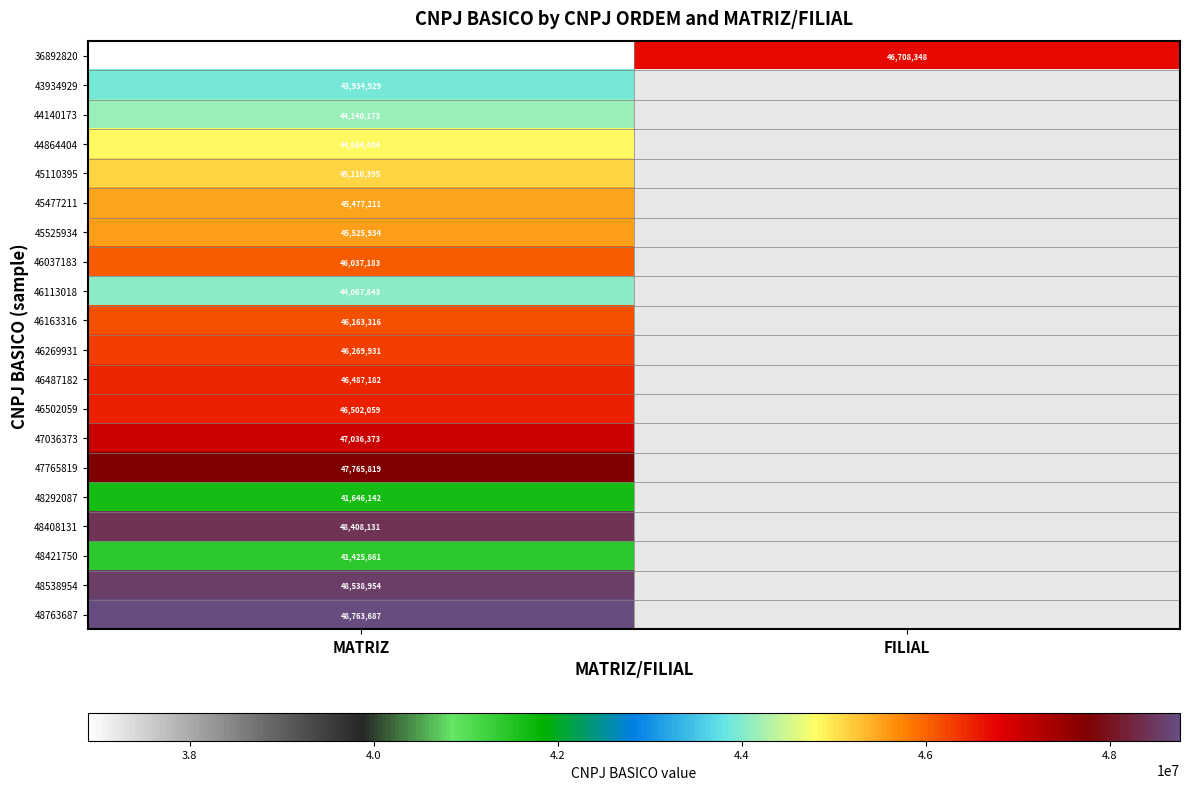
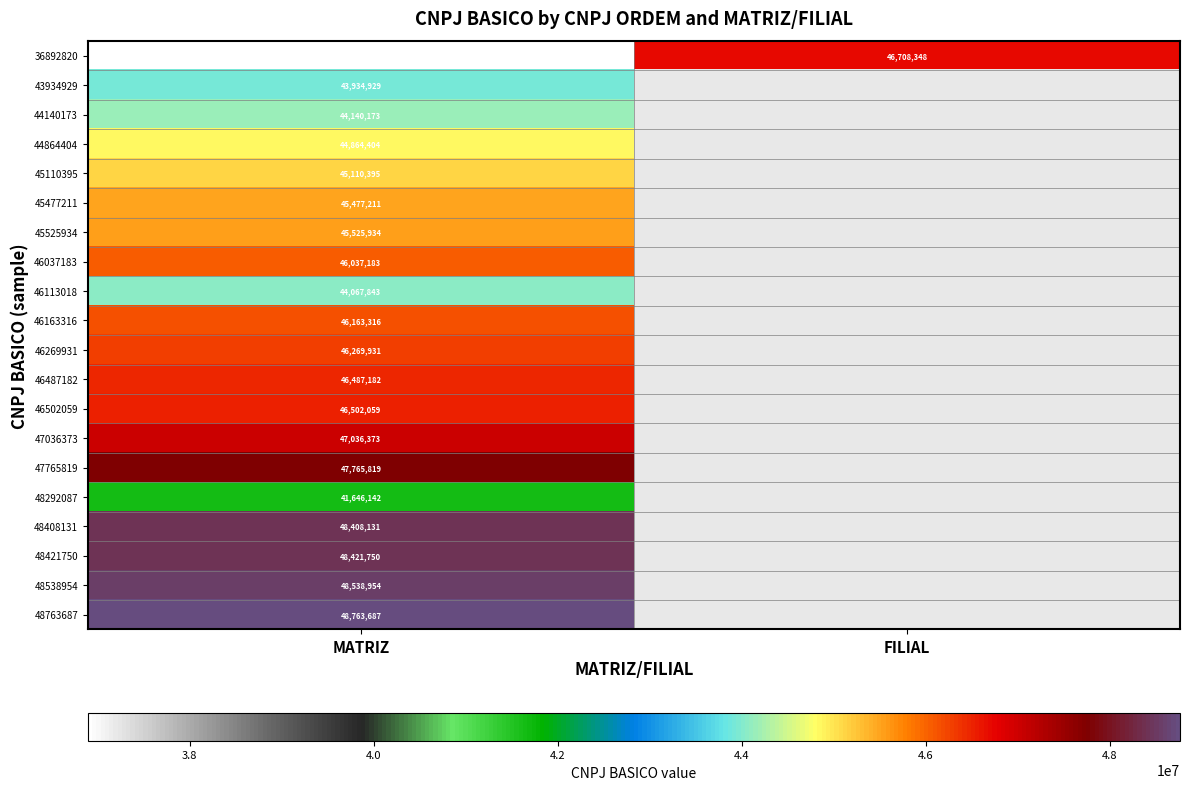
  {
    "36892820": {
      "FILIAL": "46,708,348"
    },
    "43934929": {
      "MATRIZ": "43,934,929"
    },
    "44140173": {
      "MATRIZ": "44,140,173"
    },
    "44864404": {
      "MATRIZ": "44,864,404"
    },
    "45110395": {
      "MATRIZ": "45,110,395"
    },
    "45477211": {
      "MATRIZ": "45,477,211"
    },
    "45525934": {
      "MATRIZ": "45,525,934"
    },
    "46037183": {
      "MATRIZ": "46,037,183"
    },
    "46113018": {
      "MATRIZ": "44,067,843"
    },
    "46163316": {
      "MATRIZ": "46,163,316"
    },
    "46269931": {
      "MATRIZ": "46,269,931"
    },
    "46487182": {
      "MATRIZ": "46,487,182"
    },
    "46502059": {
      "MATRIZ": "46,502,059"
    },
    "47036373": {
      "MATRIZ": "47,036,373"
    },
    "47765819": {
      "MATRIZ": "47,765,819"
    },
    "48292087": {
      "MATRIZ": "41,646,142"
    },
    "48408131": {
      "MATRIZ": "48,408,131"
    },
    "48421750": {
-     "MATRIZ": "41,425,861"
+     "MATRIZ": "48,421,750"
    },
    "48538954": {
      "MATRIZ": "48,538,954"
    },
    "48763687": {
      "MATRIZ": "48,763,687"
    }
  }
